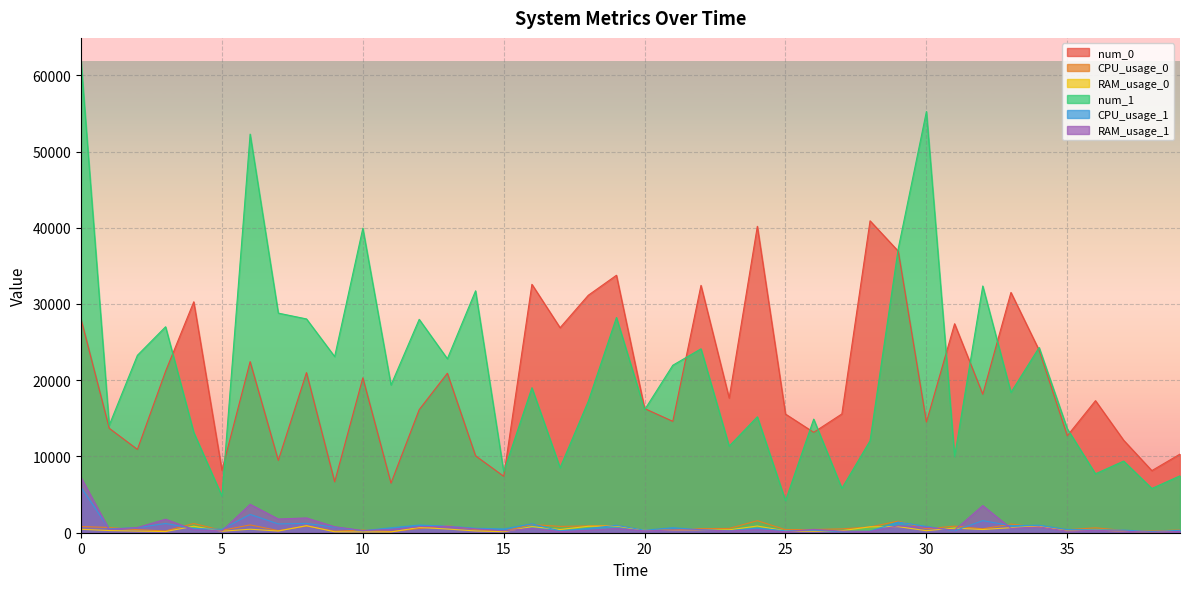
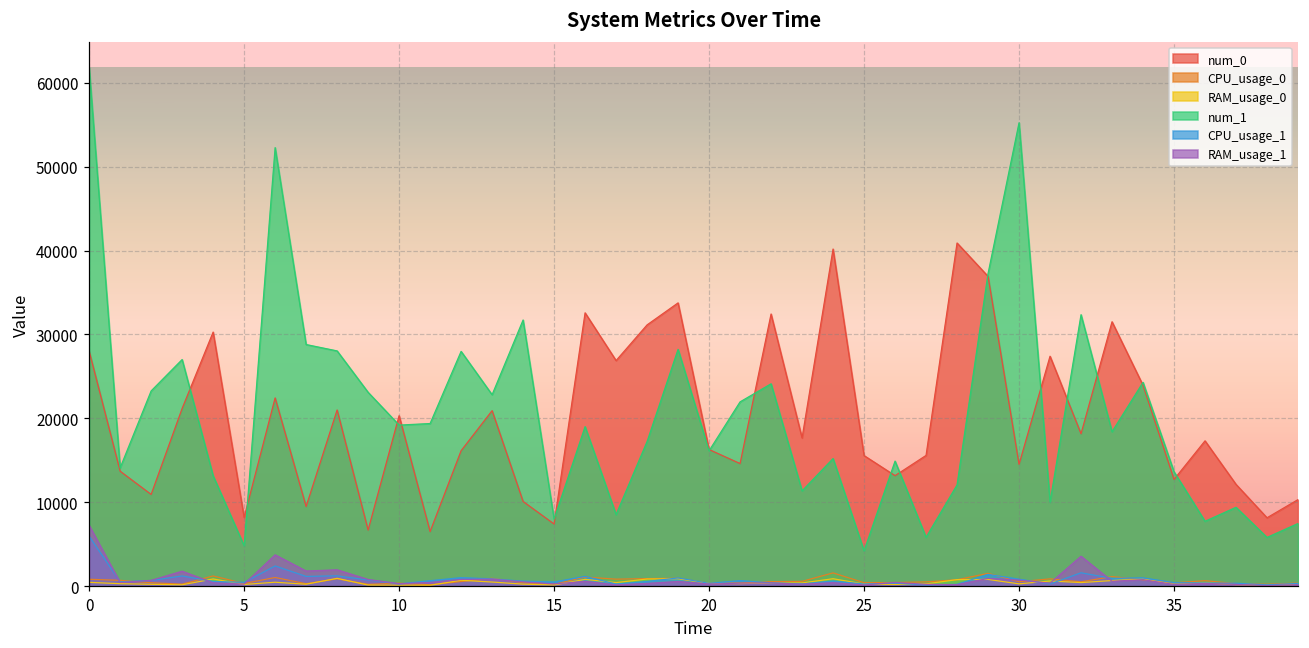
  {
    "RAM_usage_0": {
      "0": 0
    },
    "num_1": {
      "0": 62000,
      "5": 5000,
-     "10": 40000,
+     "10": 19000,
      "15": 8000,
      "25": 4000,
      "30": 55000,
      "35": 14000
    },
    "CPU_usage_1": {
      "0": 6000
    },
    "RAM_usage_1": {
      "0": 7000
    }
  }
